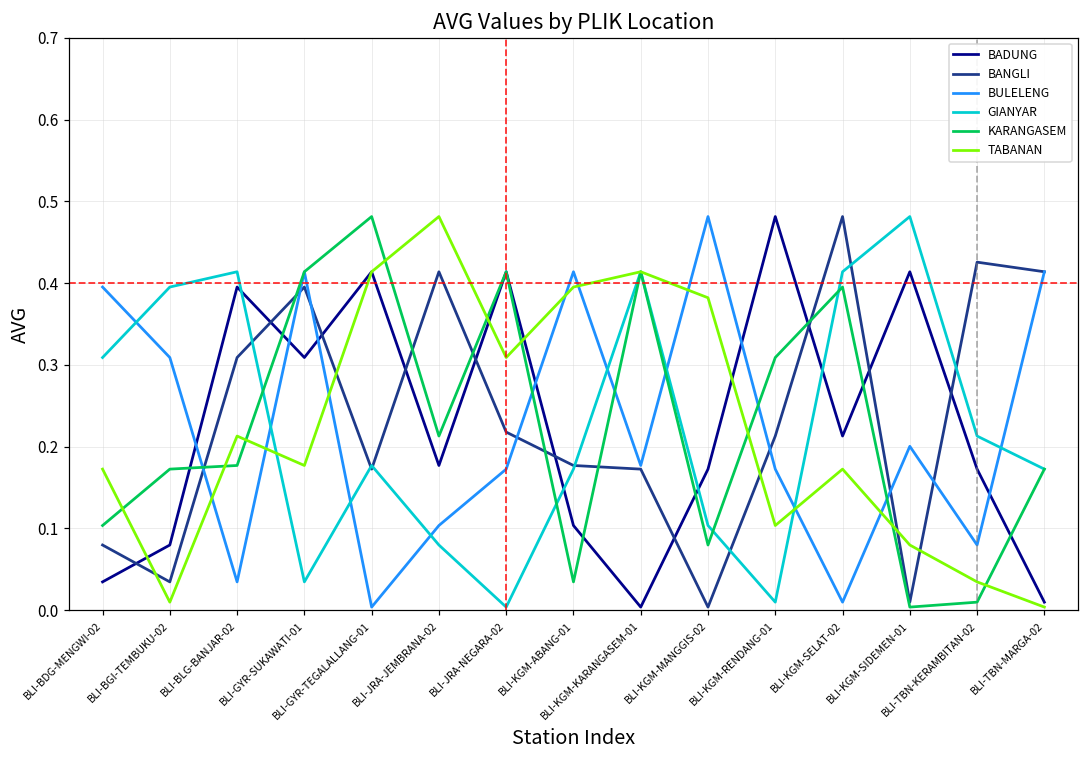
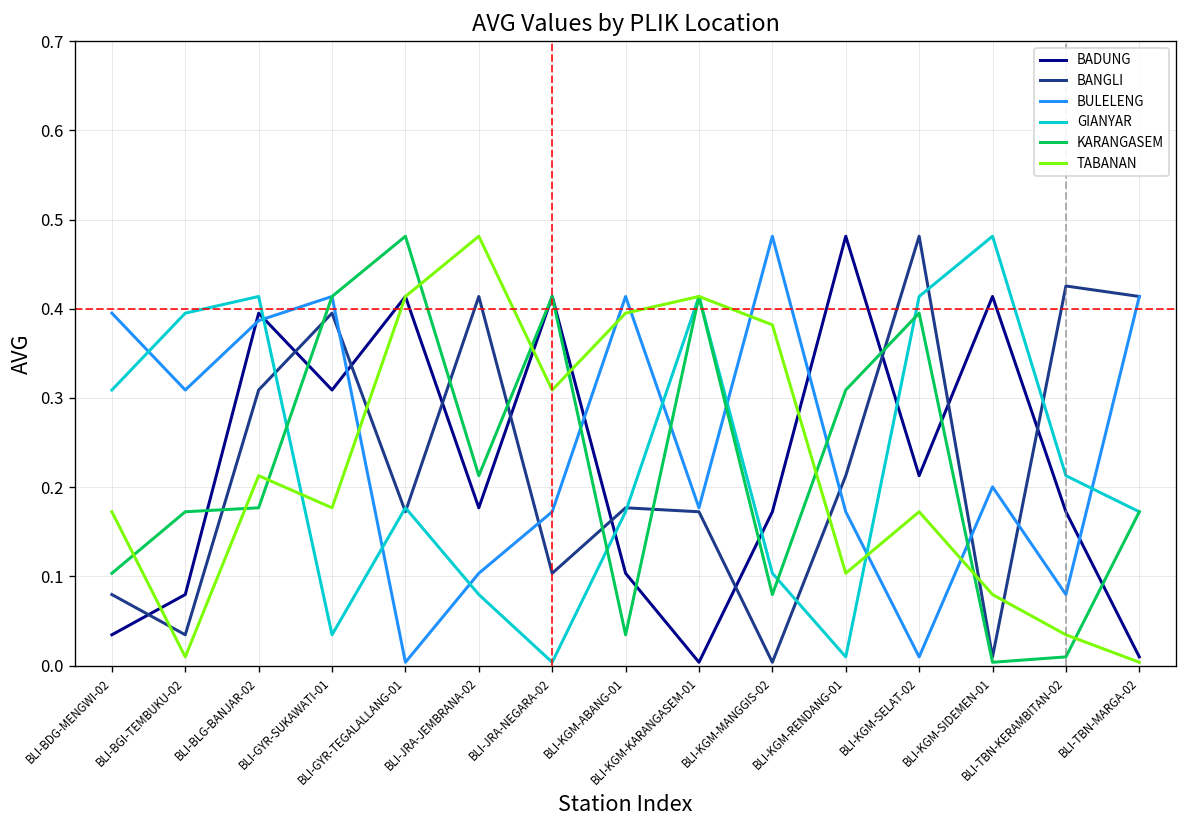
  {
    "BADUNG": {
      "BLI-BDG-MENGWI-02": 0.03,
      "BLI-BGI-TEMBUKU-02": 0.08,
      "BLI-BLG-BANJAR-02": 0.40,
      "BLI-GYR-SUKAWATI-01": 0.31,
      "BLI-JRA-JEMBRANA-02": 0.18,
      "BLI-KGM-ABANG-01": 0.10,
      "BLI-KGM-KARANGASEM-01": 0.00,
      "BLI-KGM-MANGGIS-02": 0.17,
      "BLI-KGM-RENDANG-01": 0.48,
      "BLI-KGM-SELAT-02": 0.21,
      "BLI-KGM-SIDEMEN-01": 0.41,
      "BLI-TBN-KERAMBITAN-02": 0.17,
      "BLI-TBN-MARGA-02": 0.01
    },
    "BANGLI": {
      "BLI-BDG-MENGWI-02": 0.08,
      "BLI-BGI-TEMBUKU-02": 0.03,
      "BLI-BLG-BANJAR-02": 0.31,
      "BLI-GYR-SUKAWATI-01": 0.40,
      "BLI-GYR-TEGALALLANG-01": 0.17,
      "BLI-JRA-JEMBRANA-02": 0.41,
-     "BLI-JRA-NEGARA-02": 0.22,
+     "BLI-JRA-NEGARA-02": 0.10,
      "BLI-KGM-ABANG-01": 0.18,
      "BLI-KGM-KARANGASEM-01": 0.17,
      "BLI-KGM-MANGGIS-02": 0.00,
      "BLI-KGM-RENDANG-01": 0.21,
      "BLI-KGM-SELAT-02": 0.48,
      "BLI-KGM-SIDEMEN-01": 0.01,
      "BLI-TBN-KERAMBITAN-02": 0.43
    },
    "BULELENG": {
      "BLI-BDG-MENGWI-02": 0.40,
      "BLI-BGI-TEMBUKU-02": 0.31,
-     "BLI-BLG-BANJAR-02": 0.03,
+     "BLI-BLG-BANJAR-02": 0.39,
      "BLI-GYR-TEGALALLANG-01": 0.00,
      "BLI-JRA-JEMBRANA-02": 0.10,
      "BLI-JRA-NEGARA-02": 0.17,
      "BLI-KGM-ABANG-01": 0.41,
      "BLI-KGM-KARANGASEM-01": 0.18,
      "BLI-KGM-MANGGIS-02": 0.48,
      "BLI-KGM-RENDANG-01": 0.17,
      "BLI-KGM-SELAT-02": 0.01,
      "BLI-KGM-SIDEMEN-01": 0.20,
      "BLI-TBN-KERAMBITAN-02": 0.08
    },
    "GIANYAR": {
      "BLI-BDG-MENGWI-02": 0.31,
      "BLI-BGI-TEMBUKU-02": 0.40,
      "BLI-BLG-BANJAR-02": 0.41,
      "BLI-GYR-SUKAWATI-01": 0.03,
      "BLI-GYR-TEGALALLANG-01": 0.18,
      "BLI-JRA-JEMBRANA-02": 0.08,
      "BLI-JRA-NEGARA-02": 0.00,
      "BLI-KGM-ABANG-01": 0.17,
      "BLI-KGM-MANGGIS-02": 0.10,
      "BLI-KGM-RENDANG-01": 0.01,
      "BLI-KGM-SELAT-02": 0.41,
      "BLI-KGM-SIDEMEN-01": 0.48,
      "BLI-TBN-KERAMBITAN-02": 0.21
    },
    "KARANGASEM": {
      "BLI-BDG-MENGWI-02": 0.10,
      "BLI-BGI-TEMBUKU-02": 0.17,
      "BLI-BLG-BANJAR-02": 0.18,
      "BLI-GYR-TEGALALLANG-01": 0.48,
      "BLI-JRA-JEMBRANA-02": 0.21,
      "BLI-KGM-ABANG-01": 0.03,
      "BLI-KGM-MANGGIS-02": 0.08,
      "BLI-KGM-RENDANG-01": 0.31,
      "BLI-KGM-SELAT-02": 0.40,
      "BLI-KGM-SIDEMEN-01": 0.00,
      "BLI-TBN-KERAMBITAN-02": 0.01
    },
    "TABANAN": {
      "BLI-BDG-MENGWI-02": 0.17,
      "BLI-BGI-TEMBUKU-02": 0.01,
      "BLI-BLG-BANJAR-02": 0.21,
      "BLI-GYR-SUKAWATI-01": 0.18,
      "BLI-JRA-JEMBRANA-02": 0.48,
      "BLI-JRA-NEGARA-02": 0.31,
      "BLI-KGM-ABANG-01": 0.40,
      "BLI-KGM-MANGGIS-02": 0.38,
      "BLI-KGM-RENDANG-01": 0.10,
      "BLI-KGM-SELAT-02": 0.17,
      "BLI-KGM-SIDEMEN-01": 0.08,
      "BLI-TBN-KERAMBITAN-02": 0.03,
      "BLI-TBN-MARGA-02": 0.00
    }
  }
